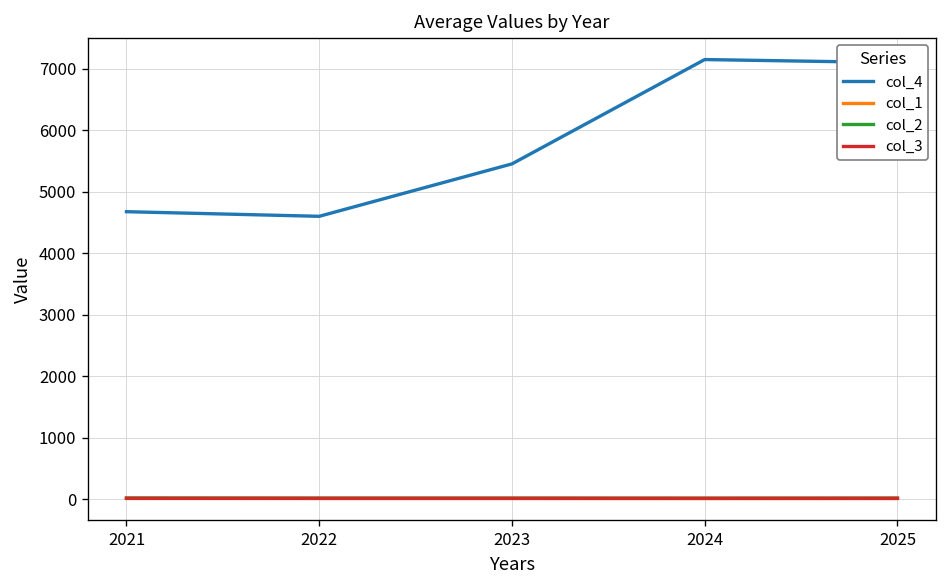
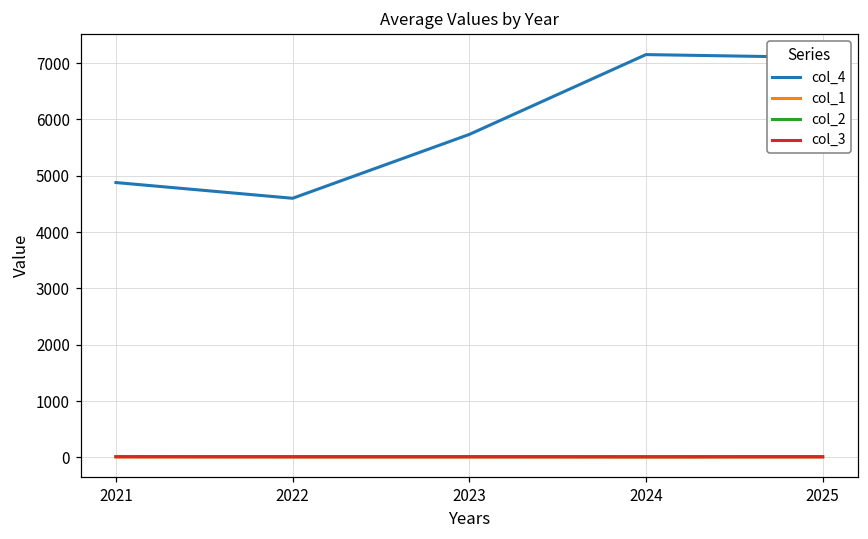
  {
    "col_4": {
-     "2021": 4700,
+     "2021": 4900,
      "2022": 4600,
-     "2023": 5500,
+     "2023": 5700,
      "2024": 7200
    },
    "col_3": {
      "2021": 0,
      "2022": 0,
      "2023": 0,
      "2024": 0,
      "2025": 0
    }
  }
